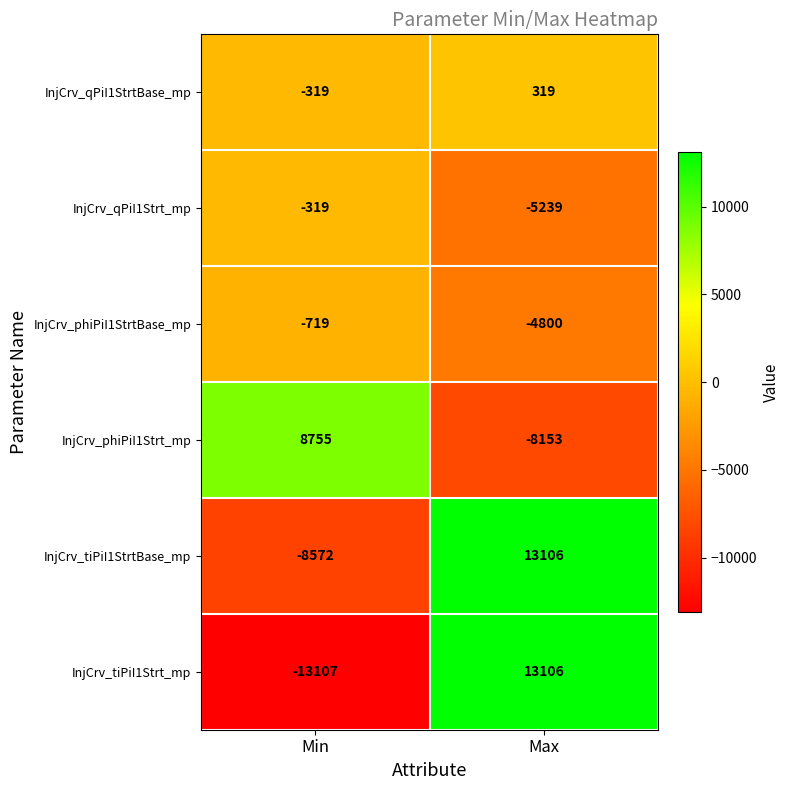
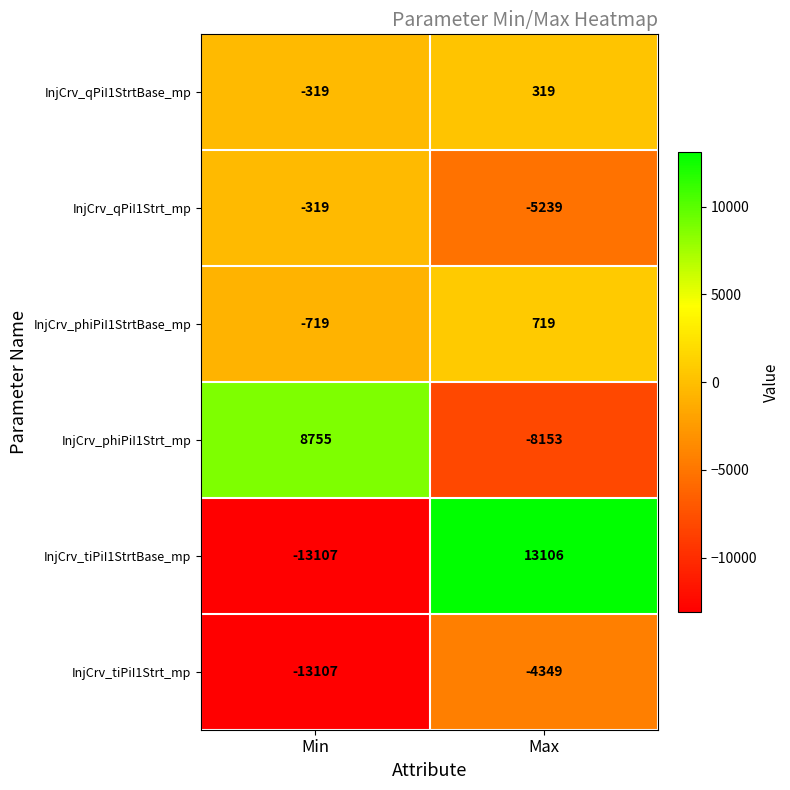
  {
    "InjCrv_qPiI1StrtBase_mp": {
      "Min": -319,
      "Max": 319
    },
    "InjCrv_qPiI1Strt_mp": {
      "Min": -319,
      "Max": -5239
    },
    "InjCrv_phiPiI1StrtBase_mp": {
      "Min": -719,
-     "Max": -4800
+     "Max": 719
    },
    "InjCrv_phiPiI1Strt_mp": {
      "Min": 8755,
      "Max": -8153
    },
    "InjCrv_tiPiI1StrtBase_mp": {
-     "Min": -8572,
+     "Min": -13107,
      "Max": 13106
    },
    "InjCrv_tiPiI1Strt_mp": {
      "Min": -13107,
-     "Max": 13106
+     "Max": -4349
    }
  }
